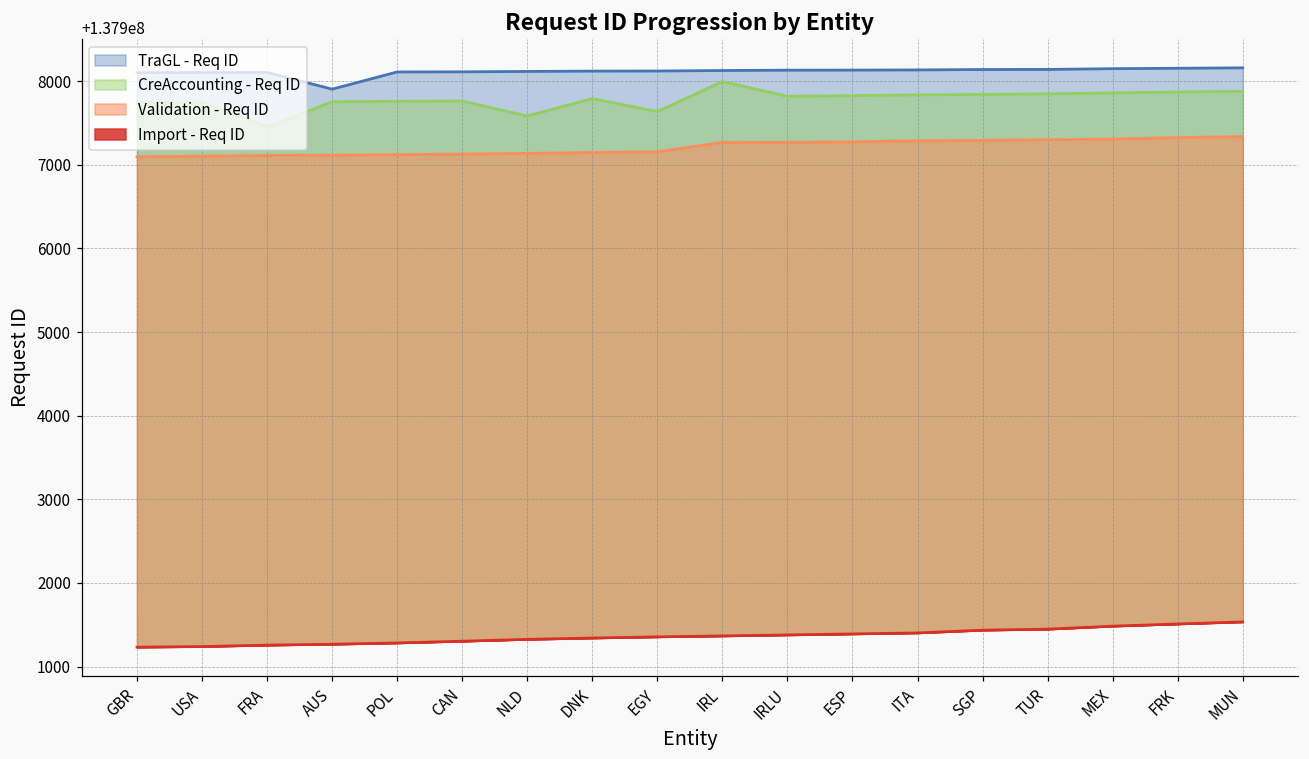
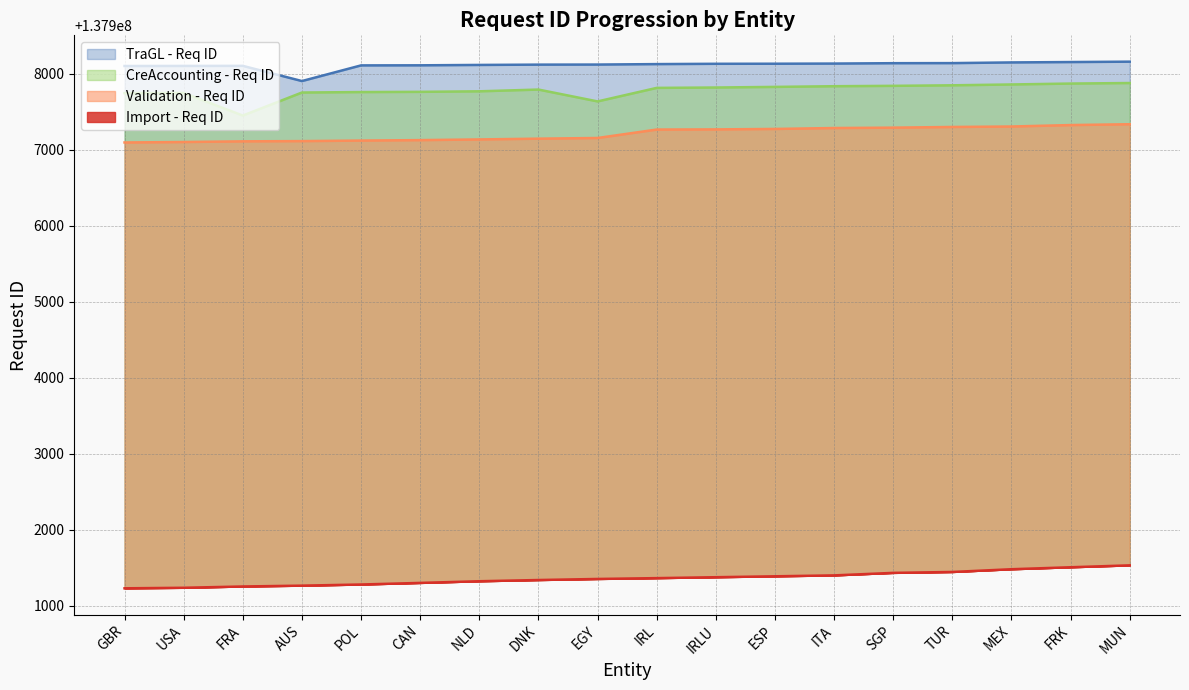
  {
    "TraGL - Req ID": {
      "AUS": 137907900,
      "POL": 137908100,
      "CAN": 137908100,
      "NLD": 137908100,
      "DNK": 137908100,
      "EGY": 137908100,
      "IRL": 137908100,
      "IRLU": 137908100,
      "ESP": 137908100,
      "ITA": 137908100,
      "SGP": 137908100,
      "TUR": 137908100,
      "MEX": 137908200,
      "FRK": 137908200,
      "MUN": 137908200
    },
    "CreAccounting - Req ID": {
      "AUS": 137907800,
      "POL": 137907800,
      "CAN": 137907800,
-     "NLD": 137907600,
+     "NLD": 137907800,
      "DNK": 137907800,
      "EGY": 137907600,
-     "IRL": 137908000,
+     "IRL": 137907800,
      "IRLU": 137907800,
      "ESP": 137907800,
      "ITA": 137907800,
      "SGP": 137907800,
      "TUR": 137907800,
      "MEX": 137907900,
      "FRK": 137907900,
      "MUN": 137907900
    },
    "Validation - Req ID": {
      "GBR": 137907100,
      "USA": 137907100,
      "FRA": 137907100,
      "AUS": 137907100,
      "POL": 137907100,
      "CAN": 137907100,
      "NLD": 137907100,
      "DNK": 137907100,
      "EGY": 137907200,
      "IRL": 137907300,
      "IRLU": 137907300,
      "ESP": 137907300,
      "ITA": 137907300,
      "SGP": 137907300,
      "TUR": 137907300,
      "MEX": 137907300,
      "FRK": 137907300,
      "MUN": 137907300
    },
    "Import - Req ID": {
      "GBR": 137901200,
      "USA": 137901200,
      "FRA": 137901300,
      "AUS": 137901300,
      "POL": 137901300,
      "CAN": 137901300,
      "NLD": 137901300,
      "DNK": 137901300,
      "EGY": 137901400,
      "IRL": 137901400,
      "IRLU": 137901400,
      "ESP": 137901400,
      "ITA": 137901400,
      "SGP": 137901400,
      "TUR": 137901400,
      "MEX": 137901500,
      "FRK": 137901500,
      "MUN": 137901500
    }
  }
